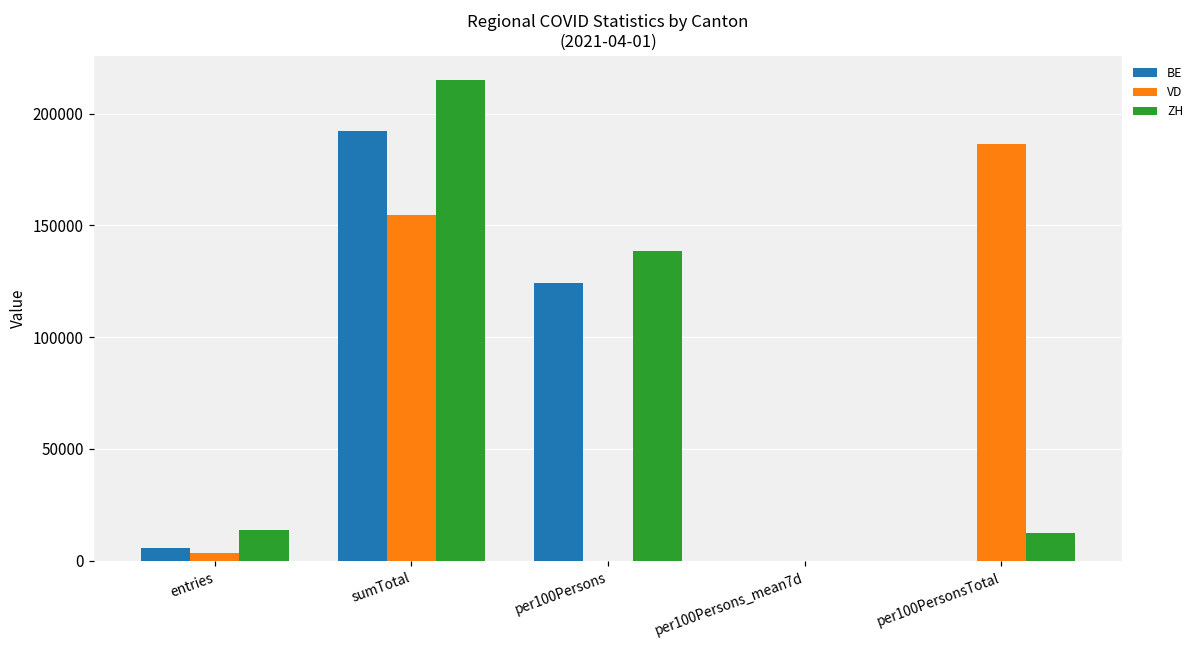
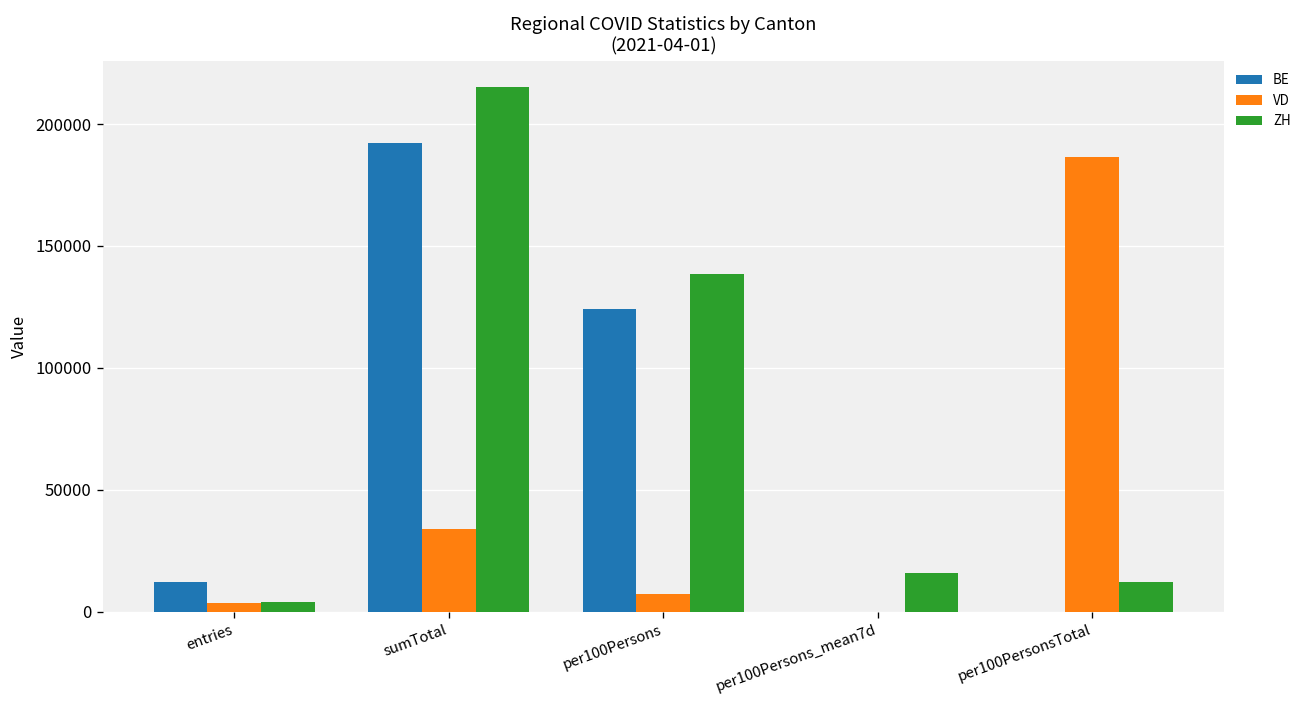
  {
    "BE": {
-     "entries": 5000,
+     "entries": 12000,
      "sumTotal": 192000,
      "per100Persons": 124000
    },
    "VD": {
      "entries": 4000,
-     "sumTotal": 155000,
-     "per100Persons": 0,
+     "sumTotal": 34000,
+     "per100Persons": 7000,
      "per100PersonsTotal": 186000
    },
    "ZH": {
-     "entries": 14000,
+     "entries": 4000,
      "sumTotal": 215000,
      "per100Persons": 139000,
-     "per100Persons_mean7d": 0,
+     "per100Persons_mean7d": 16000,
      "per100PersonsTotal": 12000
    }
  }
